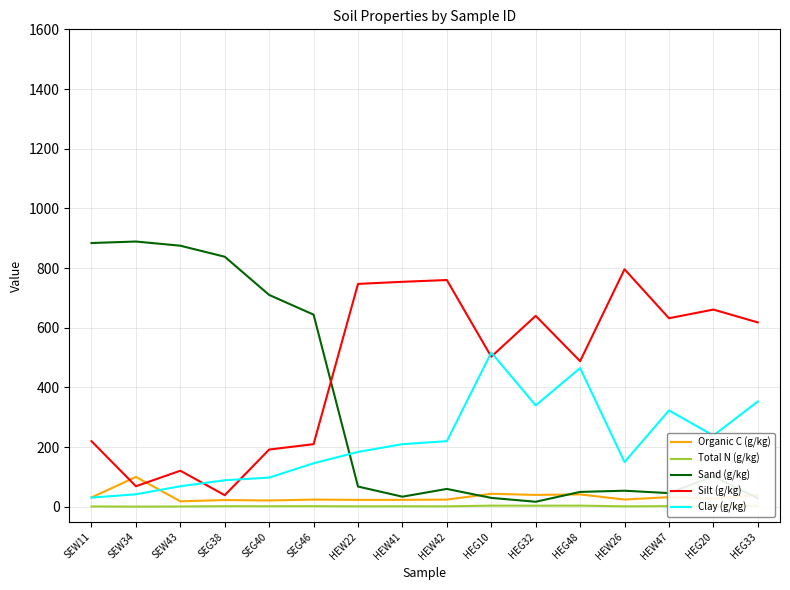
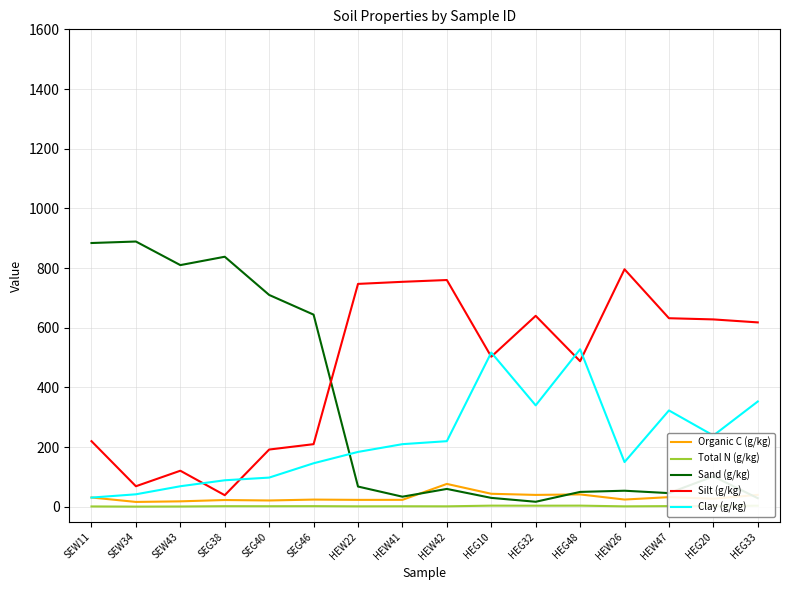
  {
    "Organic C (g/kg)": {
-     "SEW34": 100,
+     "SEW34": 20,
      "SEW43": 20,
      "SEG38": 20,
      "SEG40": 20,
      "SEG46": 20,
      "HEW22": 20,
      "HEW41": 20,
-     "HEW42": 20,
+     "HEW42": 80,
      "HEG10": 40,
      "HEG32": 40,
      "HEW26": 20
    },
    "Total N (g/kg)": {
      "SEW11": 0,
      "SEW34": 0,
      "SEW43": 0,
      "SEG38": 0,
      "SEG40": 0,
      "SEG46": 0,
      "HEW22": 0,
      "HEW41": 0,
      "HEW42": 0,
      "HEG10": 0,
      "HEG32": 0,
      "HEG48": 0,
      "HEW26": 0
    },
    "Sand (g/kg)": {
      "SEW11": 880,
      "SEW34": 890,
-     "SEW43": 880,
+     "SEW43": 810,
      "SEG38": 840,
      "SEG40": 710,
      "SEG46": 640,
      "HEW22": 70,
      "HEW41": 30,
      "HEW42": 60,
      "HEG10": 30,
      "HEG32": 20,
      "HEW26": 50
    },
    "Silt (g/kg)": {
      "SEW11": 220,
      "SEW34": 70,
      "SEW43": 120,
      "SEG38": 40,
      "SEG40": 190,
      "SEG46": 210,
      "HEW22": 750,
      "HEW41": 750,
      "HEW42": 760,
      "HEG10": 500,
      "HEG32": 640,
      "HEG48": 490,
      "HEW26": 800,
      "HEW47": 630,
-     "HEG20": 660,
+     "HEG20": 630,
      "HEG33": 620
    },
    "Clay (g/kg)": {
      "SEW34": 40,
      "SEW43": 70,
      "SEG38": 90,
      "SEG40": 100,
      "SEG46": 150,
      "HEW22": 180,
      "HEW41": 210,
      "HEW42": 220,
      "HEG10": 520,
      "HEG32": 340,
-     "HEG48": 470,
+     "HEG48": 530,
      "HEW26": 150,
      "HEW47": 320,
      "HEG33": 350
    }
  }
